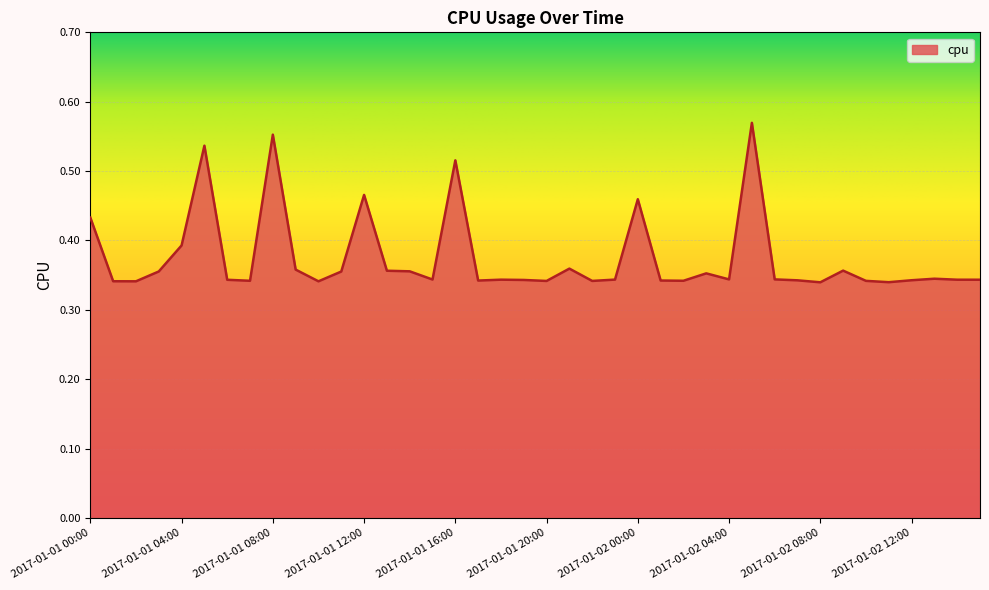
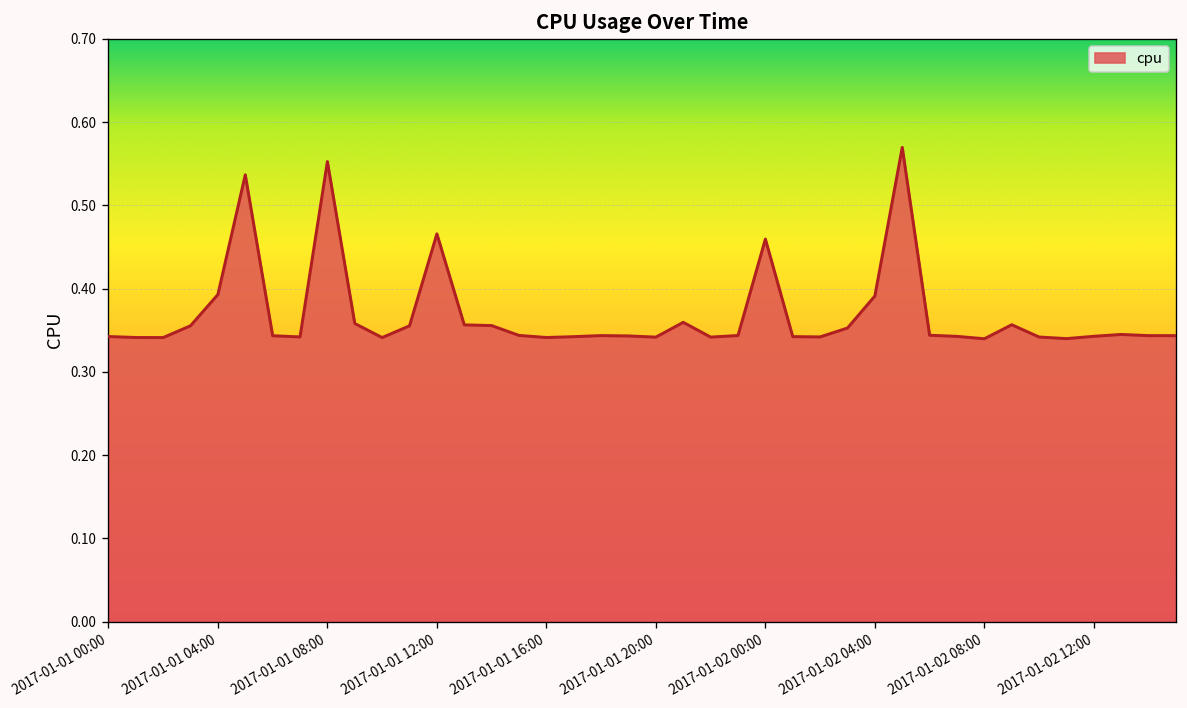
  {
-   "2017-01-01 00:00": 0.43,
+   "2017-01-01 00:00": 0.34,
    "2017-01-01 04:00": 0.39,
    "2017-01-01 08:00": 0.55,
    "2017-01-01 12:00": 0.47,
-   "2017-01-01 16:00": 0.52,
+   "2017-01-01 16:00": 0.34,
    "2017-01-01 20:00": 0.34,
    "2017-01-02 00:00": 0.46,
-   "2017-01-02 04:00": 0.34,
+   "2017-01-02 04:00": 0.39,
    "2017-01-02 08:00": 0.34,
    "2017-01-02 12:00": 0.34
  }
